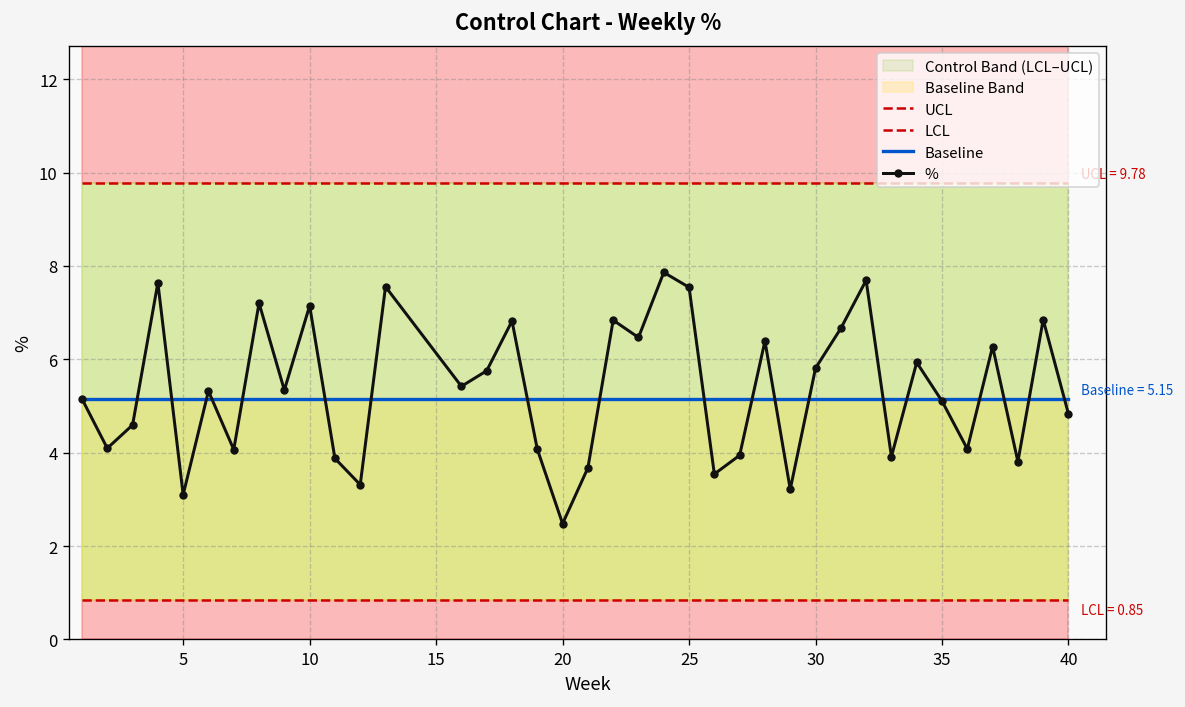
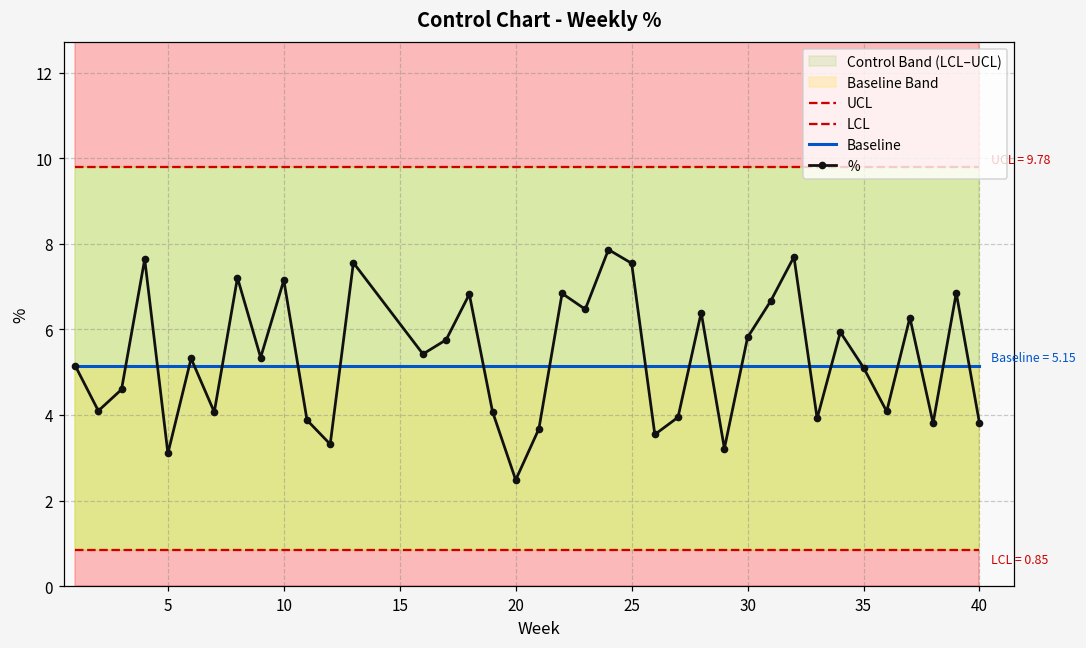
  {
    "LCL": {
      "40": 0.85
    },
    "%": {
      "5": 3.1,
      "10": 7.1,
      "20": 2.5,
      "25": 7.5,
      "30": 5.8,
-     "40": 4.8
+     "40": 3.8
    }
  }
